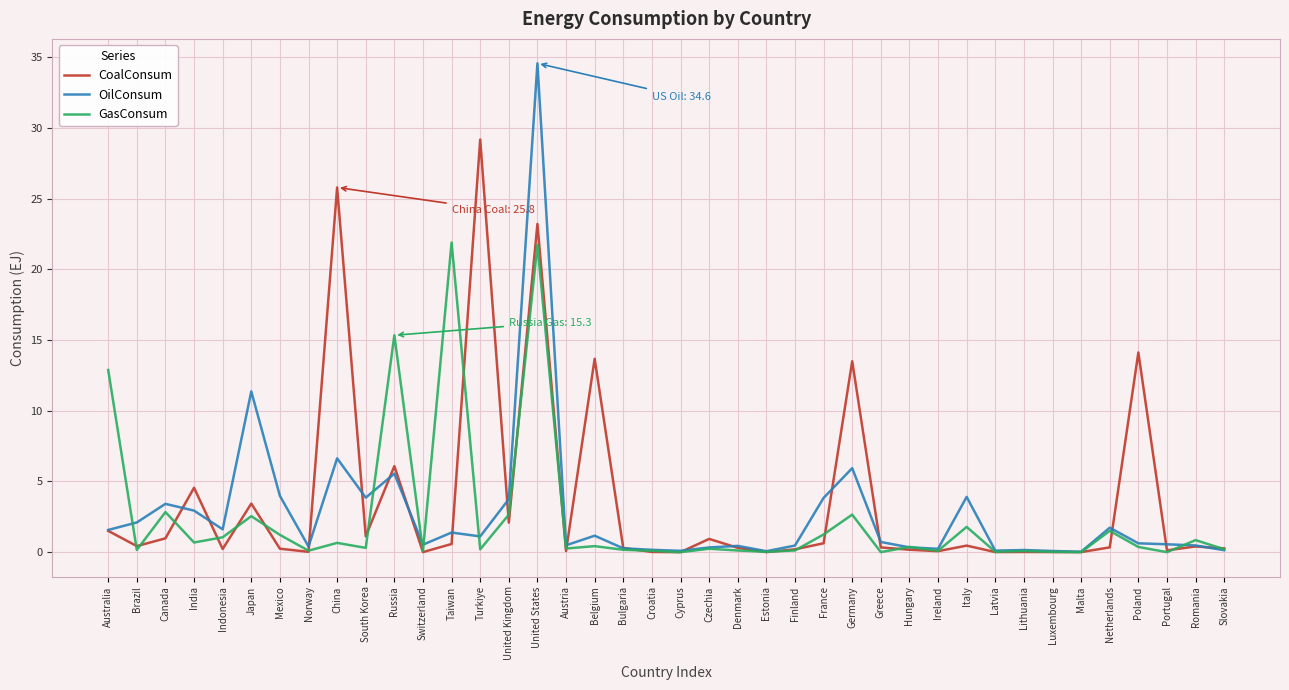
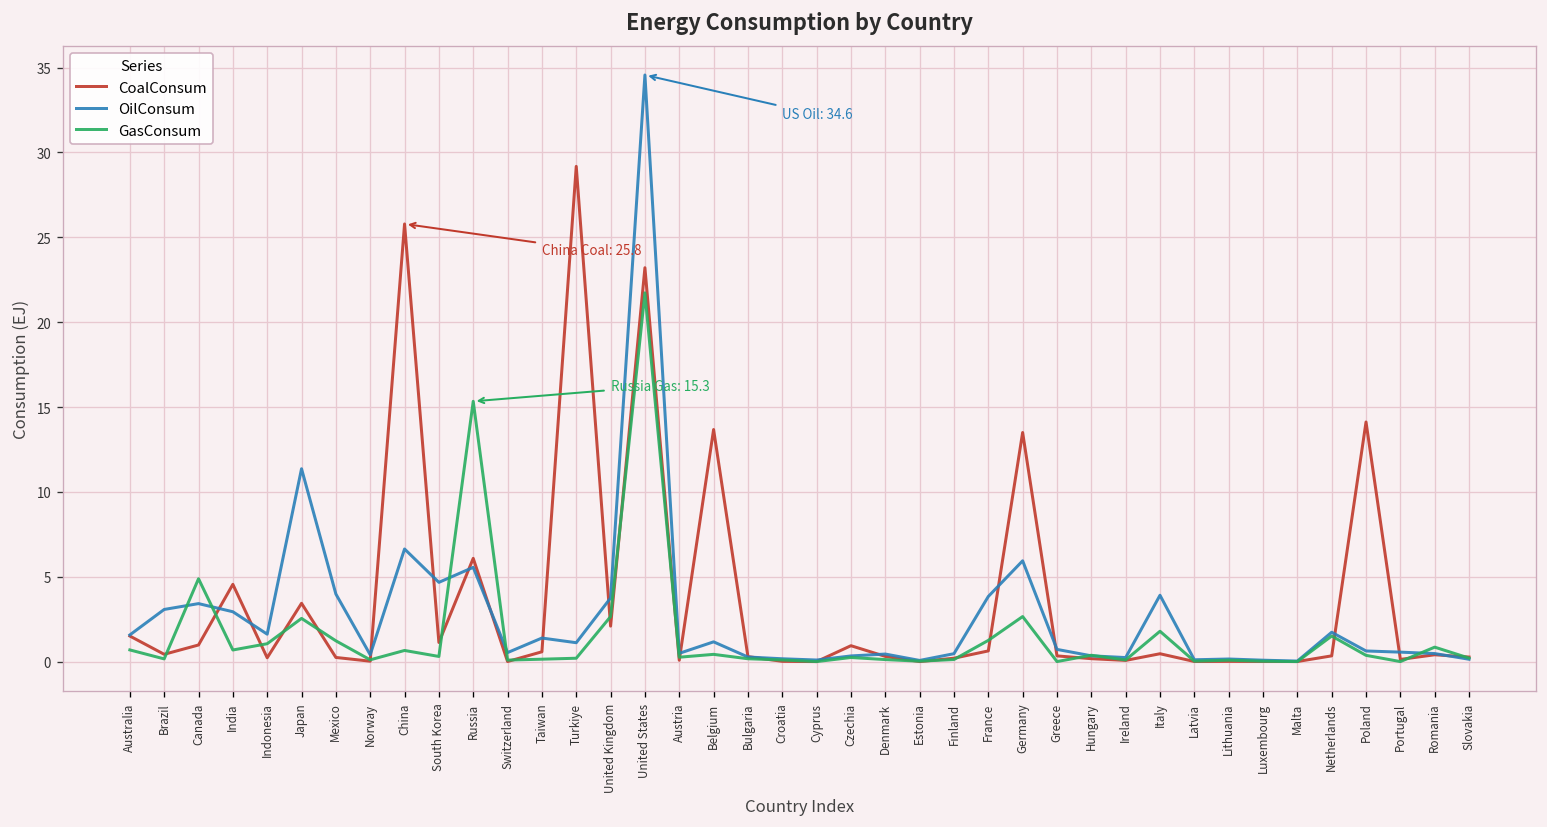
  {
    "CoalConsum": {
      "China": 25.8
    },
    "OilConsum": {
-     "Brazil": 2.1,
+     "Brazil": 3.1,
      "Canada": 3.4,
      "India": 2.9,
      "Indonesia": 1.6,
      "Japan": 11.4,
      "Mexico": 4.0,
      "Norway": 0.4,
      "China": 6.6,
-     "South Korea": 3.9,
+     "South Korea": 4.7,
      "Russia": 5.6,
      "Switzerland": 0.5,
      "Taiwan": 1.4,
      "Turkiye": 1.1,
      "United Kingdom": 3.7,
      "Austria": 0.5,
      "Belgium": 1.2,
      "Finland": 0.5,
      "France": 3.8,
      "Germany": 5.9,
      "Greece": 0.7,
      "Italy": 3.9,
      "Netherlands": 1.7,
      "Poland": 0.6,
      "Portugal": 0.6
    },
    "GasConsum": {
-     "Australia": 12.9,
+     "Australia": 0.7,
      "Brazil": 0.2,
-     "Canada": 2.8,
+     "Canada": 4.9,
      "India": 0.7,
      "Indonesia": 1.1,
      "Japan": 2.5,
      "Mexico": 1.2,
      "China": 0.7,
      "South Korea": 0.3,
-     "Taiwan": 21.9,
+     "Taiwan": 0.1,
      "Turkiye": 0.2,
      "United Kingdom": 2.7,
      "United States": 21.7,
      "Belgium": 0.4,
      "Denmark": 0.1,
      "France": 1.2,
      "Germany": 2.7,
      "Greece": 0.0,
      "Italy": 1.8,
      "Netherlands": 1.5,
      "Poland": 0.4,
      "Romania": 0.9
    }
  }
